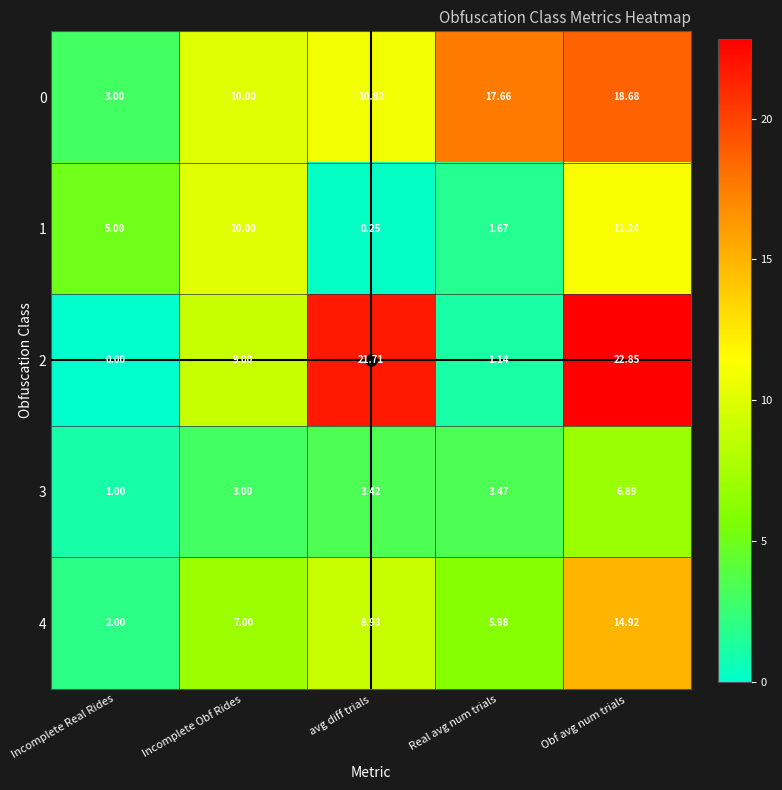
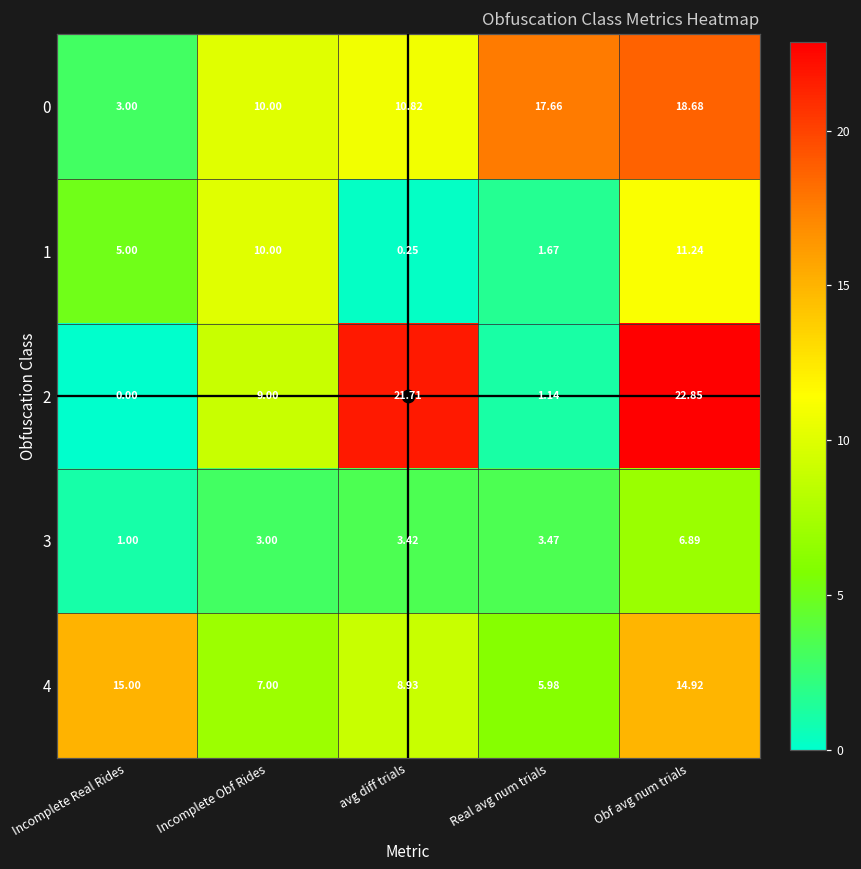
  {
    "0": {
      "Incomplete Real Rides": 3.00,
      "Incomplete Obf Rides": 10.00,
      "avg diff trials": 10.82,
      "Real avg num trials": 17.66,
      "Obf avg num trials": 18.68
    },
    "1": {
      "Incomplete Real Rides": 5.00,
      "Incomplete Obf Rides": 10.00,
      "avg diff trials": 0.25,
      "Real avg num trials": 1.67,
      "Obf avg num trials": 11.24
    },
    "2": {
      "Incomplete Real Rides": 0.00,
      "Incomplete Obf Rides": 9.00,
      "Real avg num trials": 1.14,
      "Obf avg num trials": 22.85
    },
    "3": {
      "Incomplete Real Rides": 1.00,
      "Incomplete Obf Rides": 3.00,
      "avg diff trials": 3.42,
      "Real avg num trials": 3.47,
      "Obf avg num trials": 6.89
    },
    "4": {
-     "Incomplete Real Rides": 2.00,
+     "Incomplete Real Rides": 15.00,
      "Incomplete Obf Rides": 7.00,
      "avg diff trials": 8.93,
      "Real avg num trials": 5.98,
      "Obf avg num trials": 14.92
    }
  }
